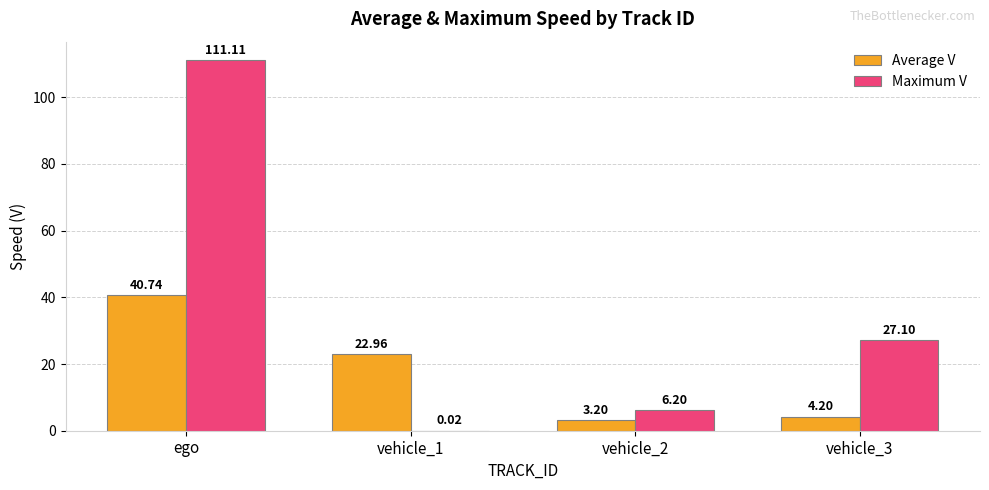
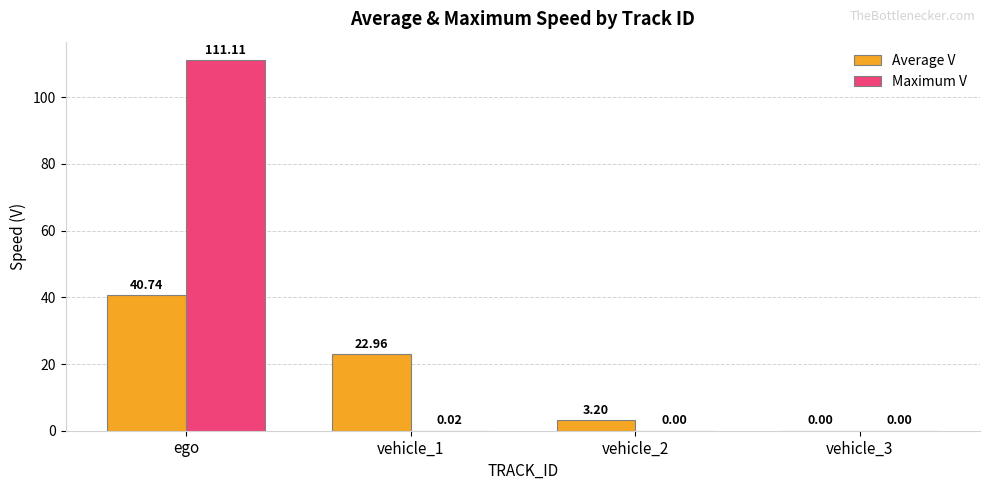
  {
    "Average V": {
      "ego": 40.74,
      "vehicle_1": 22.96,
      "vehicle_2": 3.20,
-     "vehicle_3": 4.20
+     "vehicle_3": 0.00
    },
    "Maximum V": {
      "ego": 111.11,
      "vehicle_1": 0.02,
-     "vehicle_2": 6.20,
-     "vehicle_3": 27.10
+     "vehicle_2": 0.00,
+     "vehicle_3": 0.00
    }
  }
